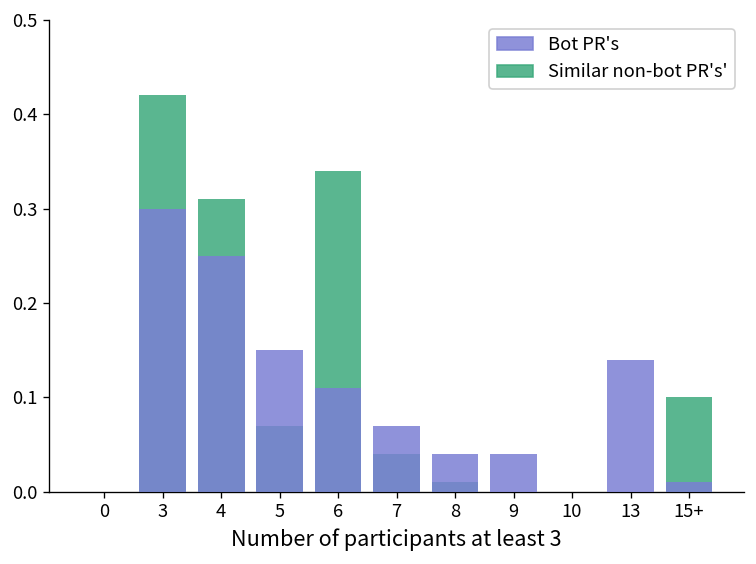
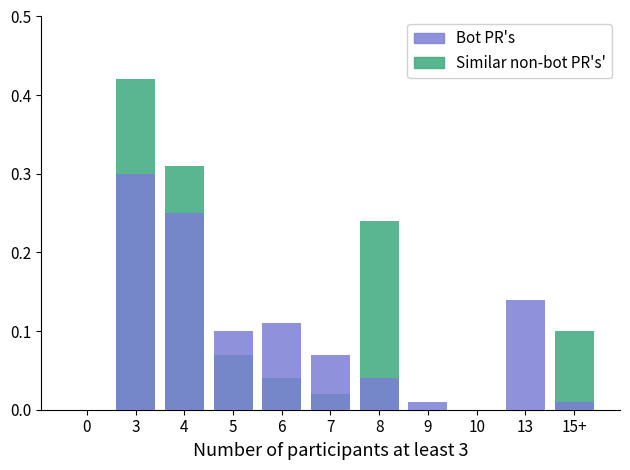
  {
    "Similar non-bot PR's'": {
      "0": 0.00,
      "3": 0.42,
      "4": 0.31,
-     "6": 0.34,
-     "7": 0.04,
-     "8": 0.01,
+     "6": 0.04,
+     "7": 0.02,
+     "8": 0.24,
      "9": 0.00,
      "10": 0.00,
      "13": 0.00,
      "15+": 0.10
    },
    "Bot PR's": {
      "0": 0.00,
-     "5": 0.15,
+     "5": 0.10,
      "7": 0.07,
-     "9": 0.04,
+     "9": 0.01,
      "10": 0.00,
      "13": 0.14
    }
  }
